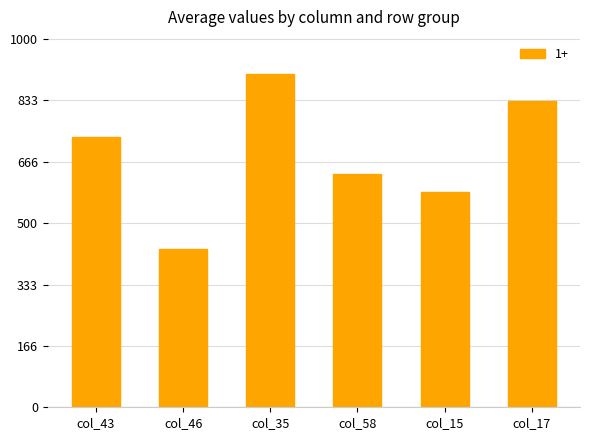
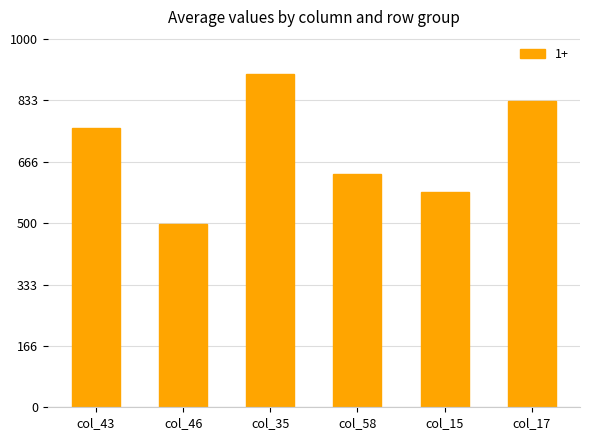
  {
-   "col_43": 730,
-   "col_46": 430,
+   "col_43": 760,
+   "col_46": 500,
    "col_35": 910,
    "col_58": 630,
    "col_15": 590,
    "col_17": 830
  }
